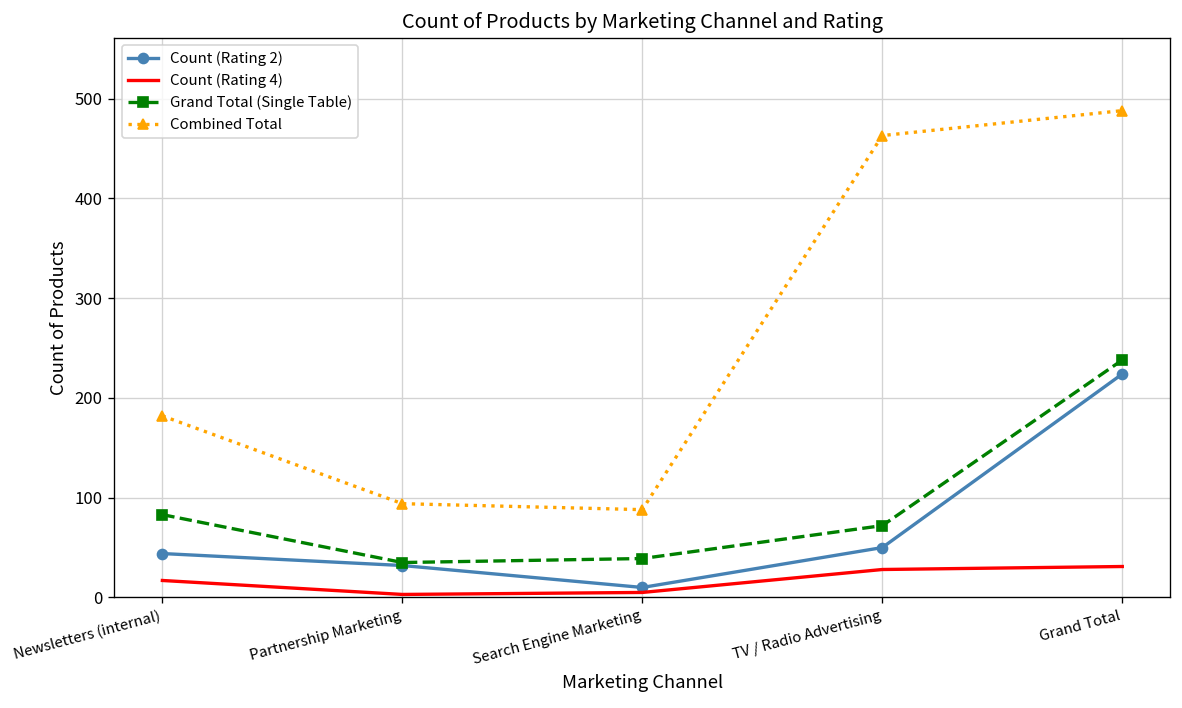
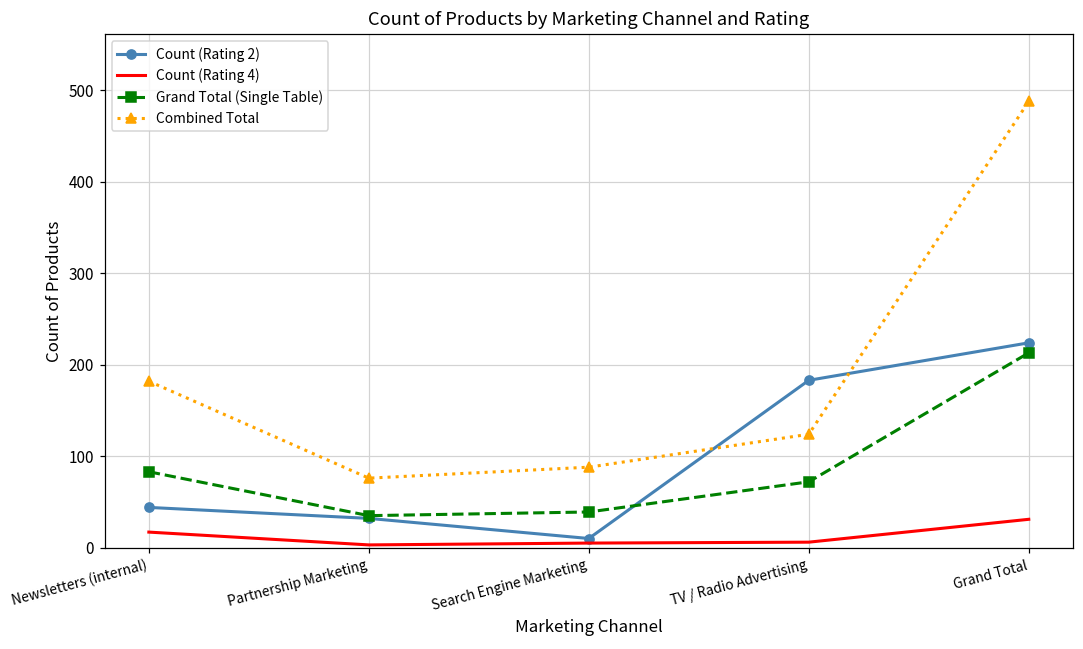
  {
    "Count (Rating 2)": {
      "Newsletters (internal)": 40,
      "Search Engine Marketing": 10,
-     "TV / Radio Advertising": 50,
+     "TV / Radio Advertising": 180,
      "Grand Total": 220
    },
    "Count (Rating 4)": {
      "Newsletters (internal)": 20,
      "Partnership Marketing": 0,
      "Search Engine Marketing": 10,
-     "TV / Radio Advertising": 30,
+     "TV / Radio Advertising": 10,
      "Grand Total": 30
    },
    "Grand Total (Single Table)": {
      "Newsletters (internal)": 80,
      "Search Engine Marketing": 40,
      "TV / Radio Advertising": 70,
-     "Grand Total": 240
+     "Grand Total": 210
    },
    "Combined Total": {
      "Newsletters (internal)": 180,
-     "Partnership Marketing": 90,
+     "Partnership Marketing": 80,
      "Search Engine Marketing": 90,
-     "TV / Radio Advertising": 460,
+     "TV / Radio Advertising": 120,
      "Grand Total": 490
    }
  }
